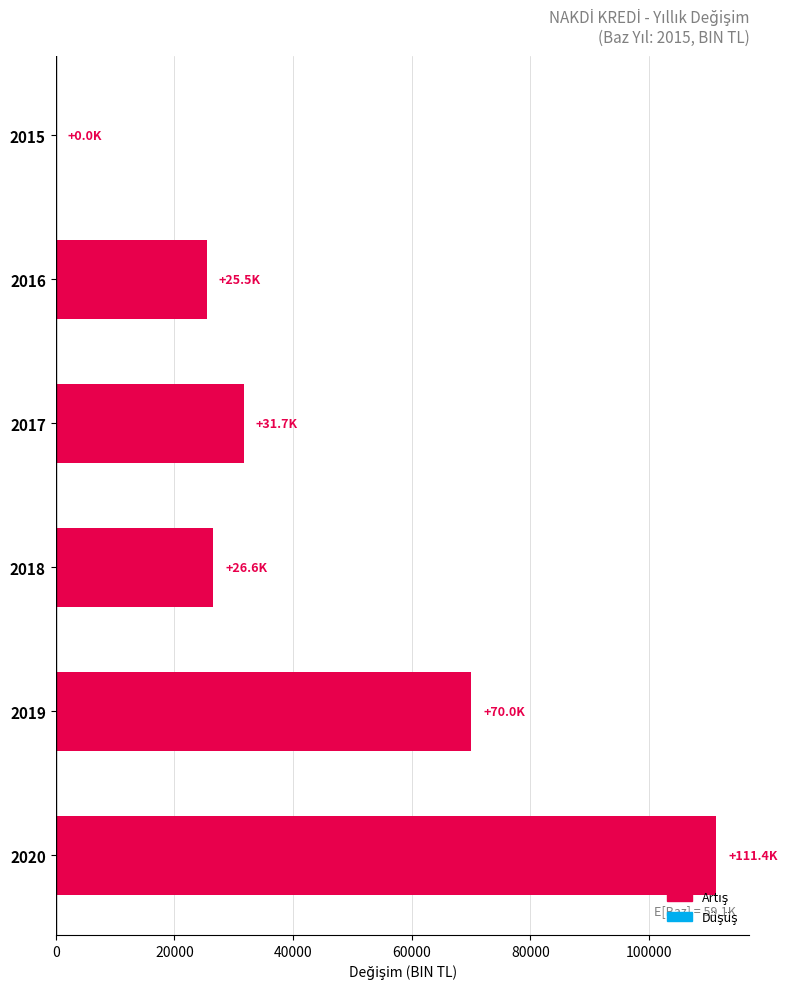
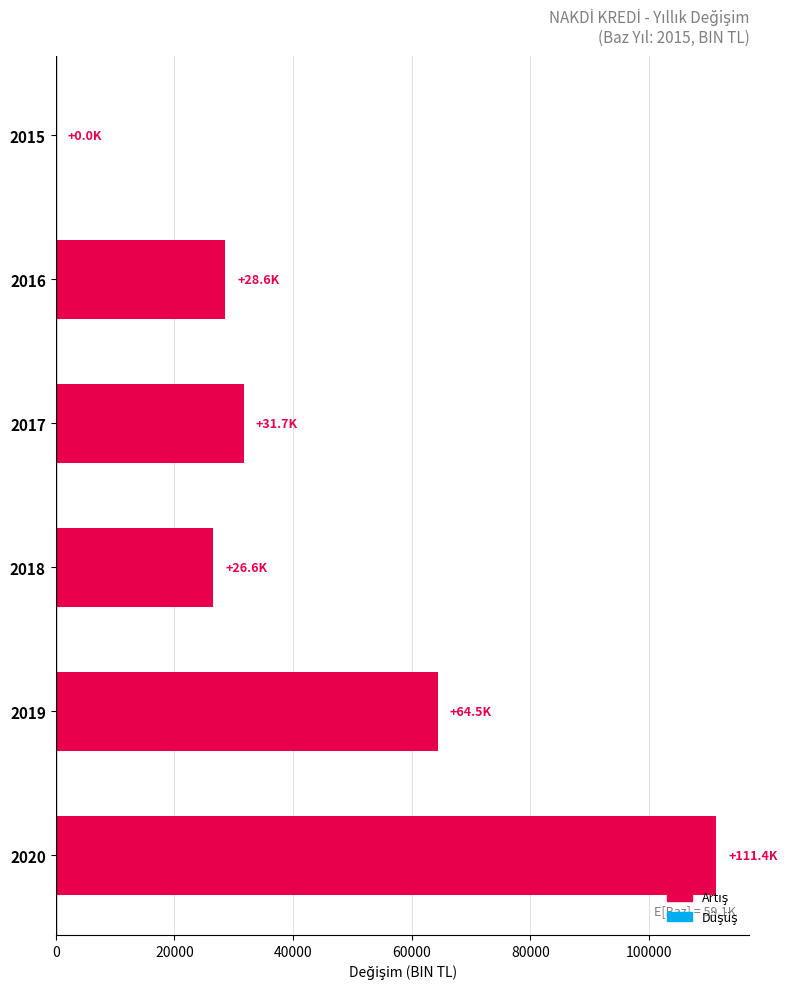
  {
    "2015": "+0.0K",
-   "2016": "+25.5K",
+   "2016": "+28.6K",
    "2017": "+31.7K",
    "2018": "+26.6K",
-   "2019": "+70.0K",
+   "2019": "+64.5K",
    "2020": "+111.4K"
  }
